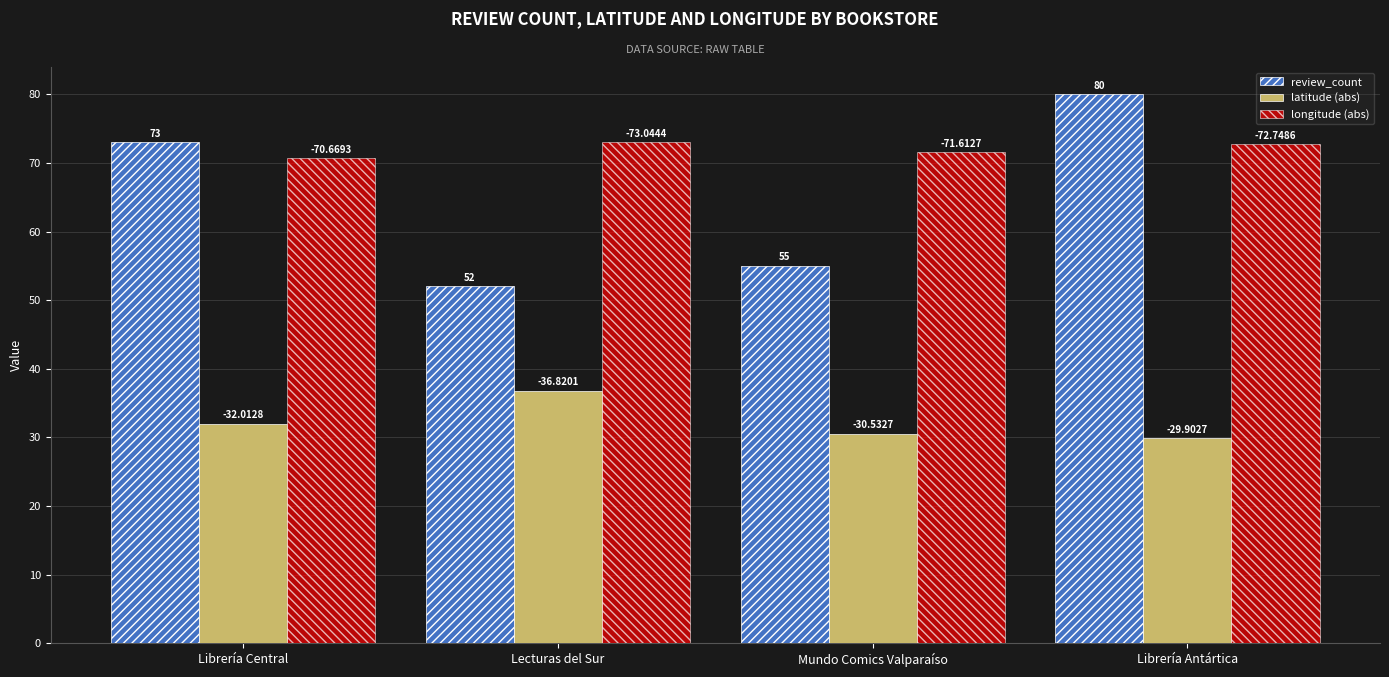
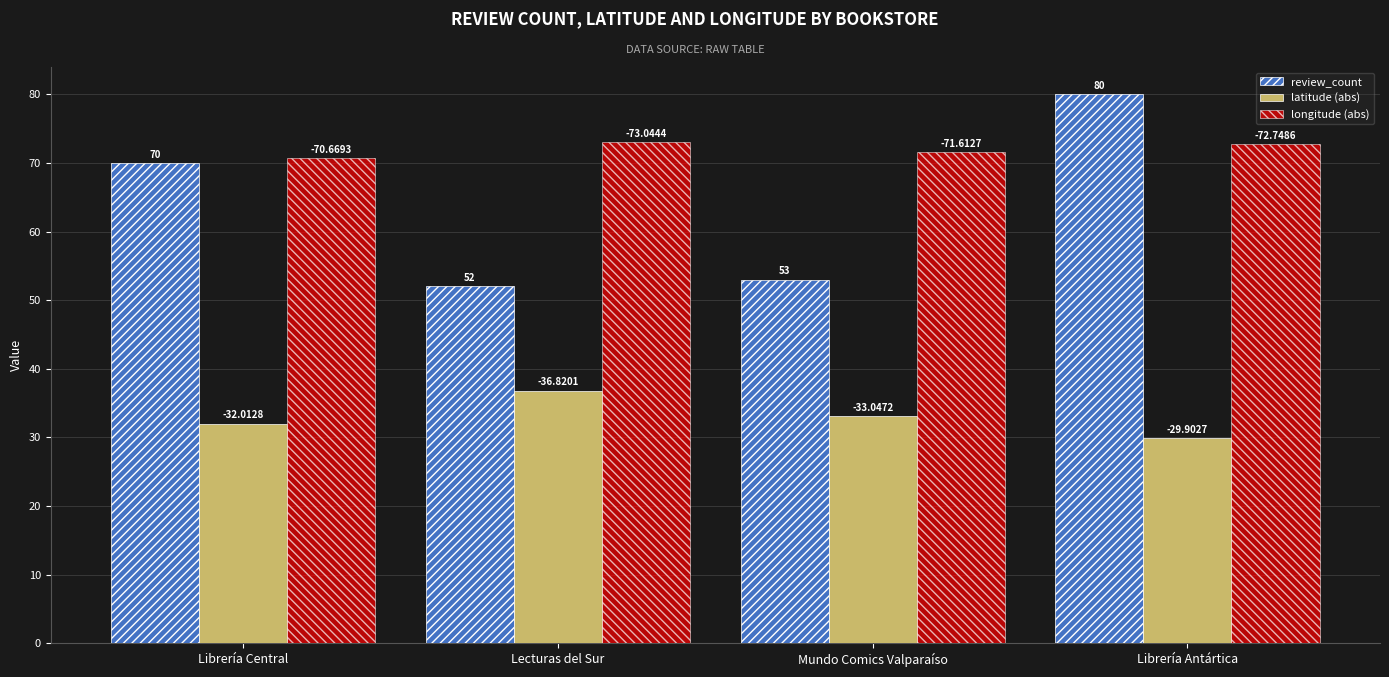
  {
    "review_count": {
-     "Librería Central": 73,
+     "Librería Central": 70,
      "Lecturas del Sur": 52,
-     "Mundo Comics Valparaíso": 55,
+     "Mundo Comics Valparaíso": 53,
      "Librería Antártica": 80
    },
    "latitude (abs)": {
-     "Mundo Comics Valparaíso": -30.5327
+     "Mundo Comics Valparaíso": -33.0472
    }
  }
